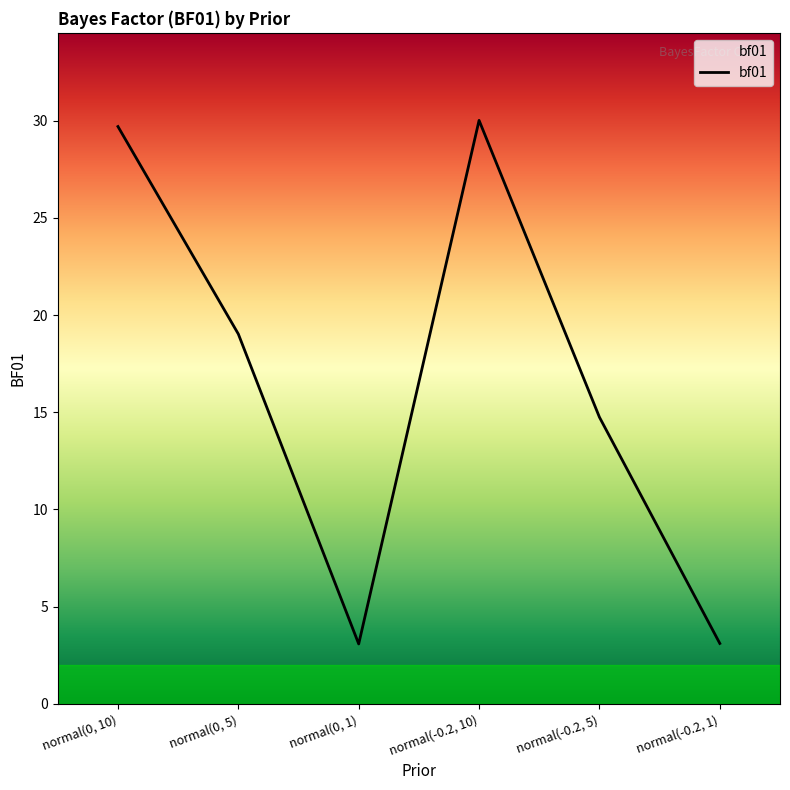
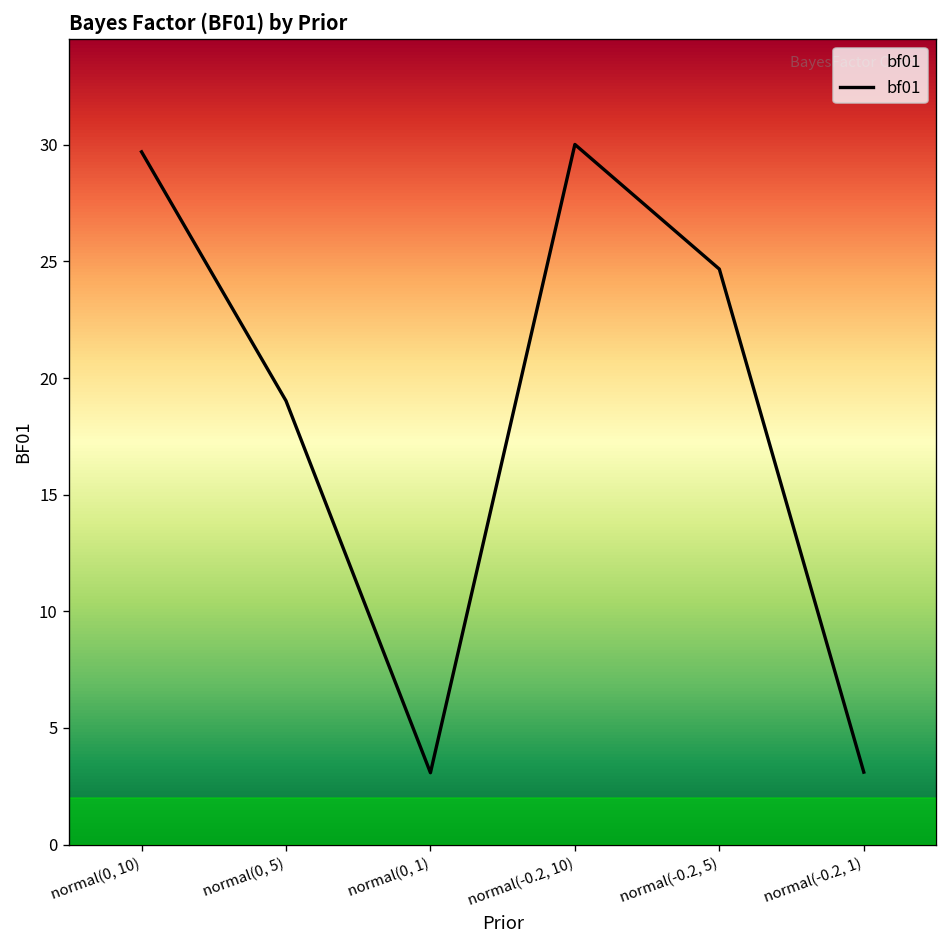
  {
    "normal(0, 10)": 29.7,
    "normal(0, 5)": 19.0,
    "normal(0, 1)": 3.1,
    "normal(-0.2, 10)": 30.0,
-   "normal(-0.2, 5)": 14.7,
+   "normal(-0.2, 5)": 24.7,
    "normal(-0.2, 1)": 3.1
  }
